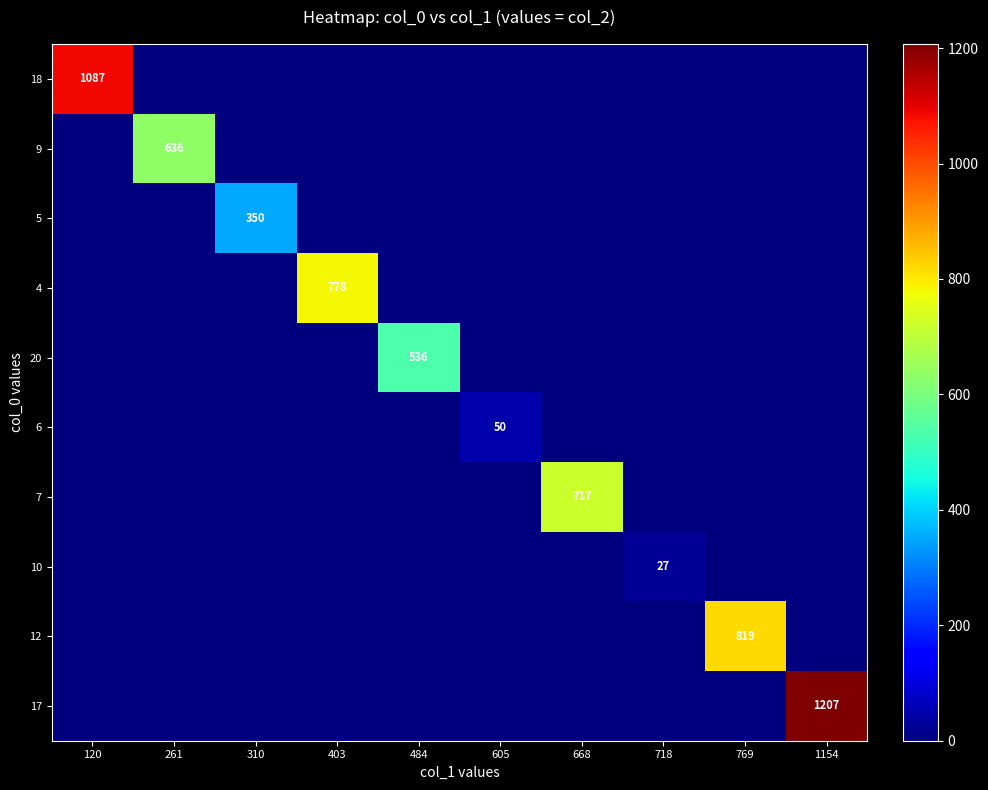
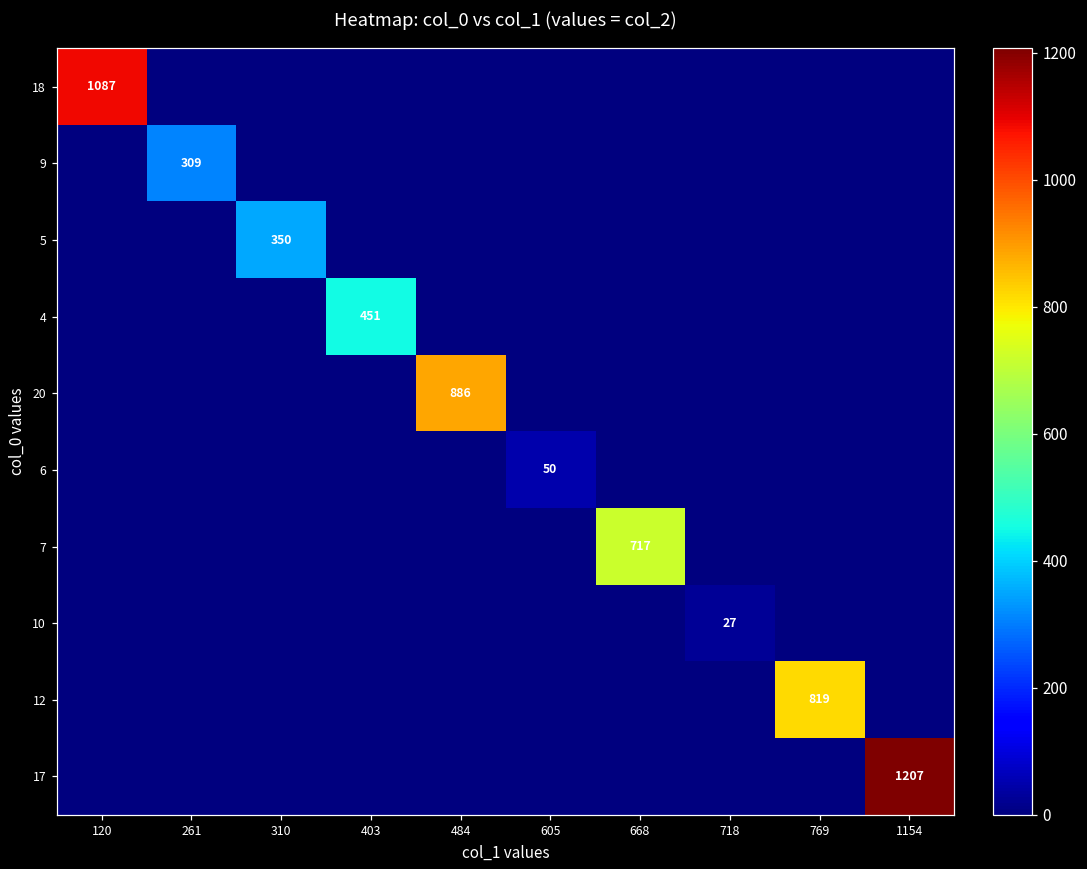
  {
    "18": {
      "120": 1087
    },
    "9": {
-     "261": 636
+     "261": 309
    },
    "5": {
      "310": 350
    },
    "4": {
-     "403": 778
+     "403": 451
    },
    "20": {
-     "484": 536
+     "484": 886
    },
    "6": {
      "605": 50
    },
    "7": {
      "668": 717
    },
    "10": {
      "718": 27
    },
    "12": {
      "769": 819
    },
    "17": {
      "1154": 1207
    }
  }
